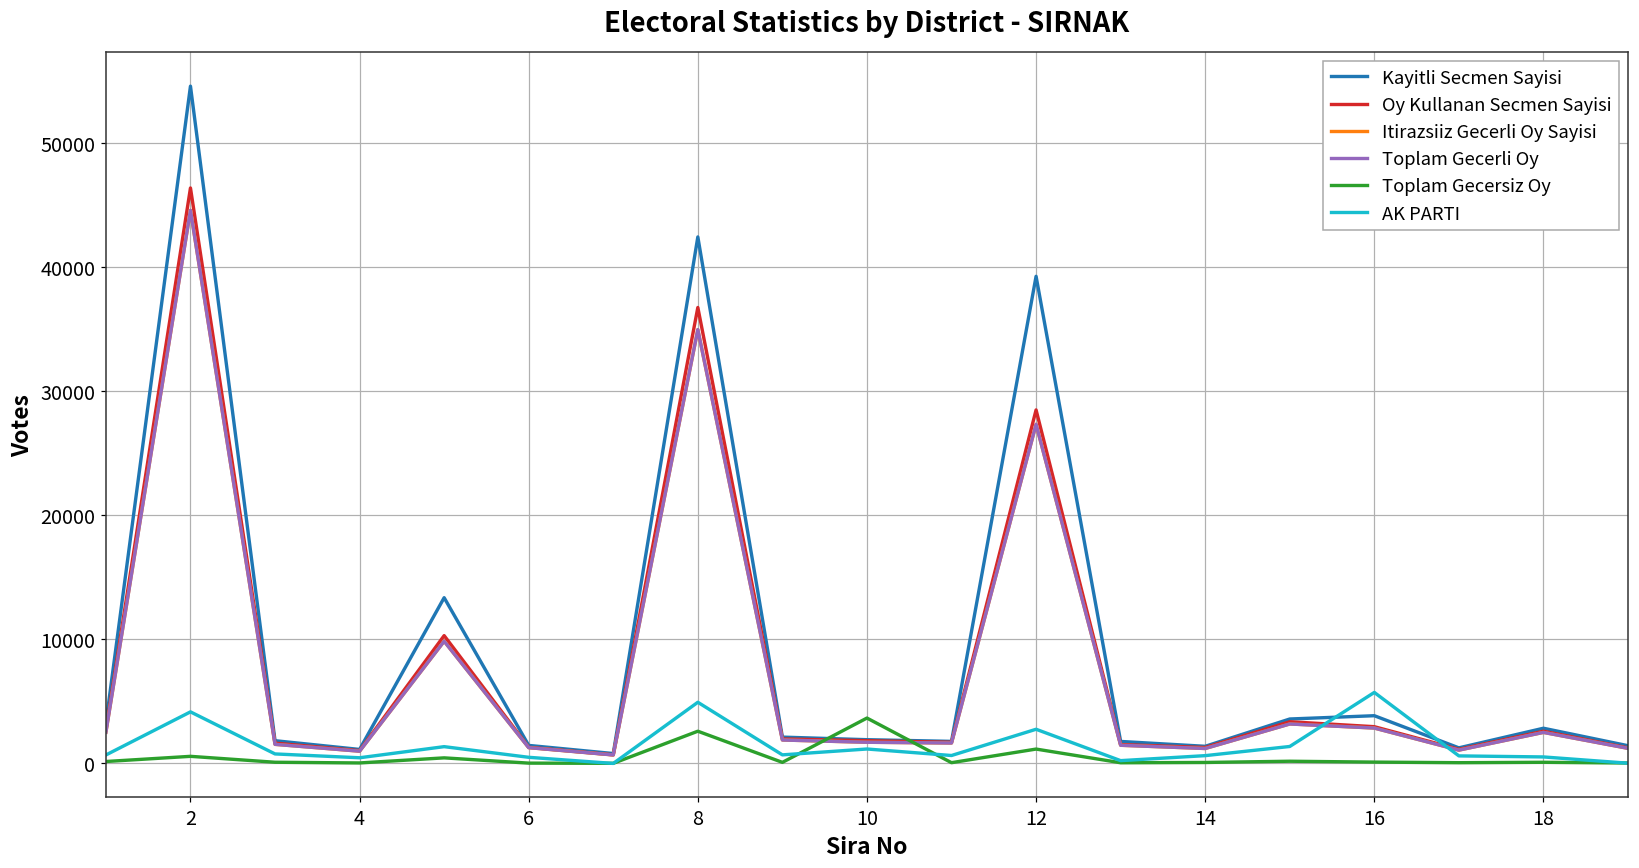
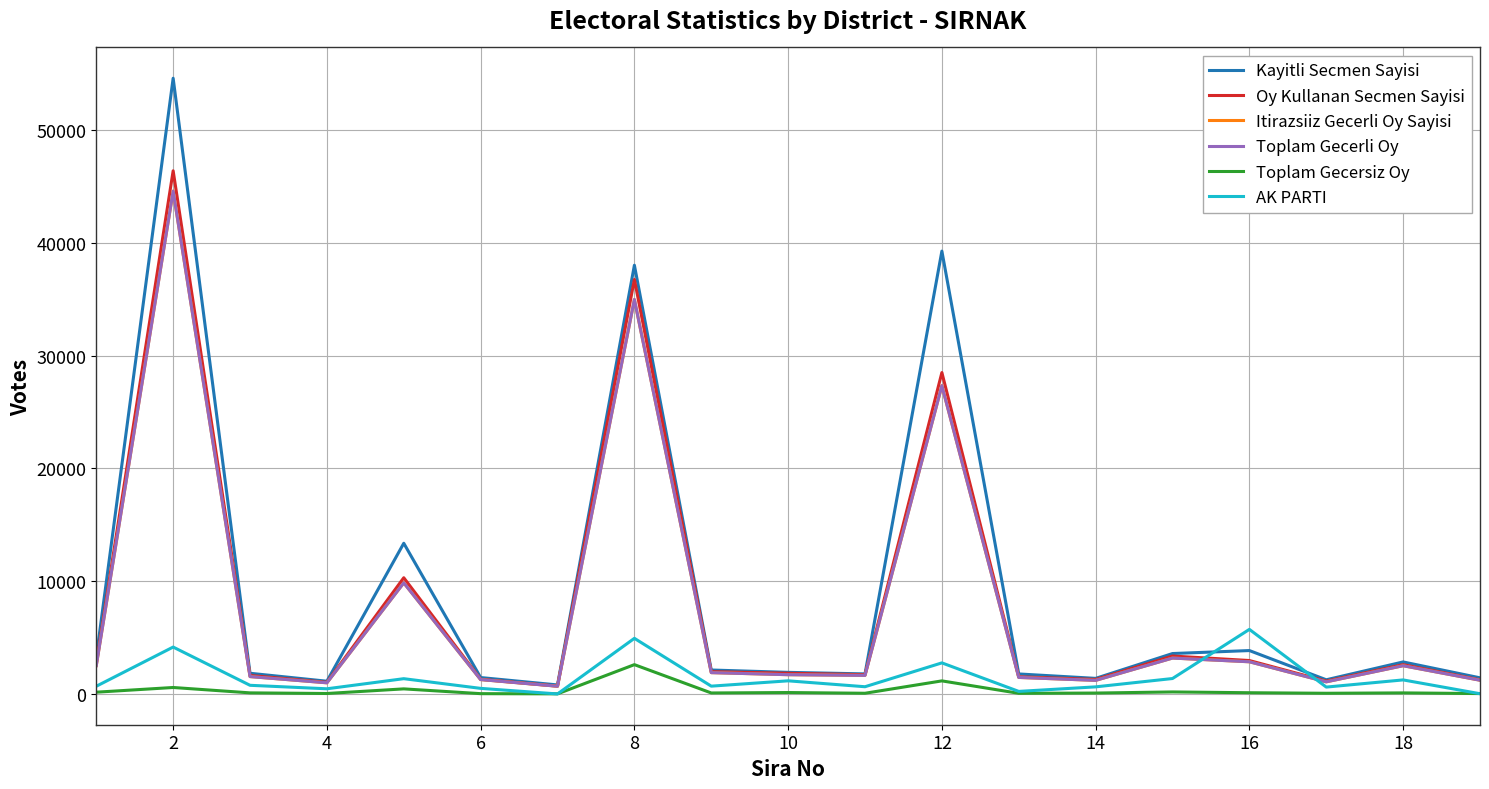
  {
    "Kayitli Secmen Sayisi": {
      "2": 54600,
-     "8": 42500,
+     "8": 38000,
      "12": 39300,
      "16": 3900,
      "18": 2800
    },
    "Oy Kullanan Secmen Sayisi": {
      "2": 46400,
      "8": 36800,
      "12": 28500
    },
    "Toplam Gecersiz Oy": {
      "2": 600,
      "4": 0,
      "6": 0,
      "8": 2600,
-     "10": 3700,
+     "10": 100,
      "12": 1200,
      "14": 100,
      "16": 100,
      "18": 100
    },
    "AK PARTI": {
      "2": 4200,
      "4": 500,
      "6": 500,
      "8": 4900,
      "10": 1200,
      "12": 2800,
      "14": 600,
      "16": 5700,
-     "18": 500
+     "18": 1200
    }
  }
